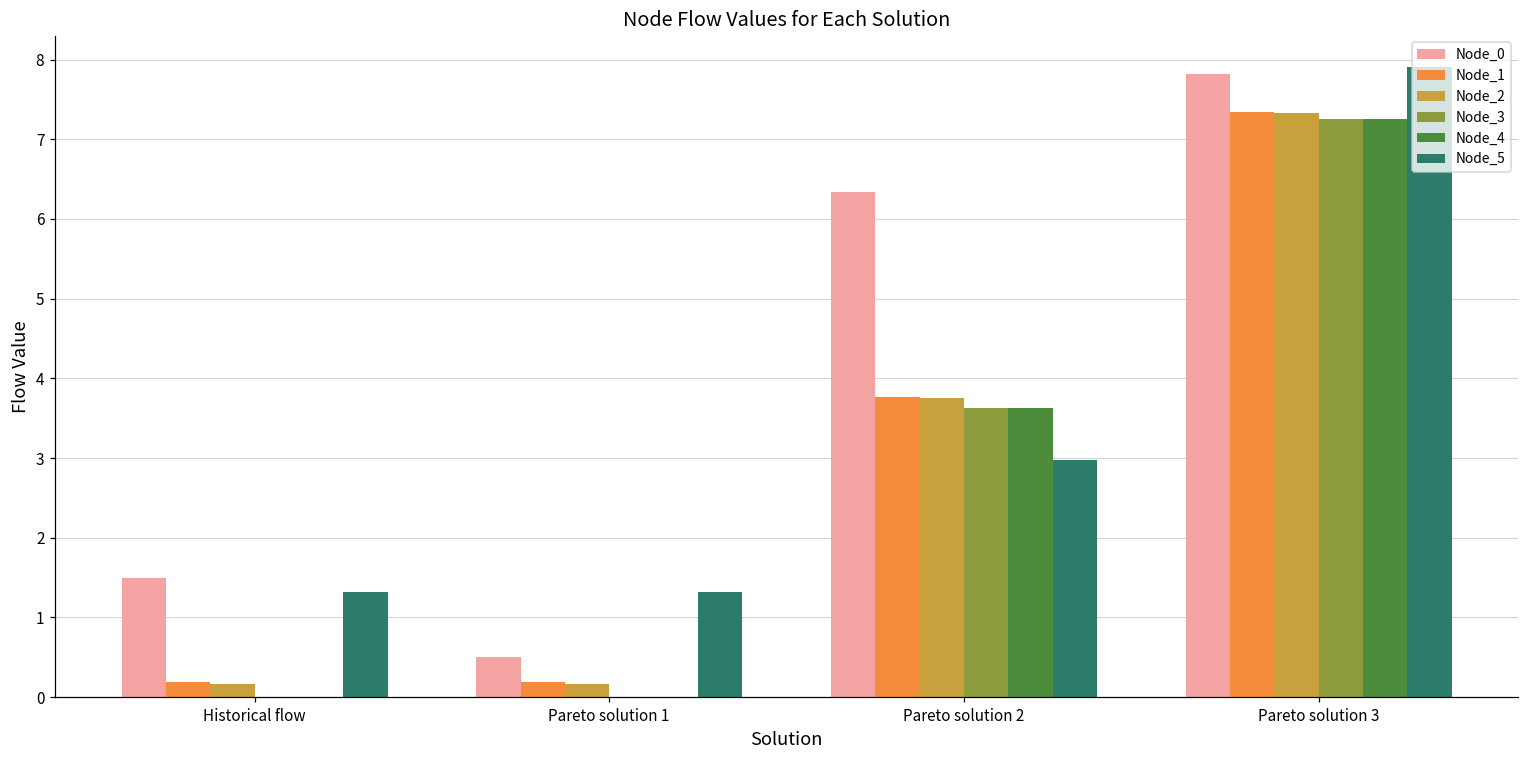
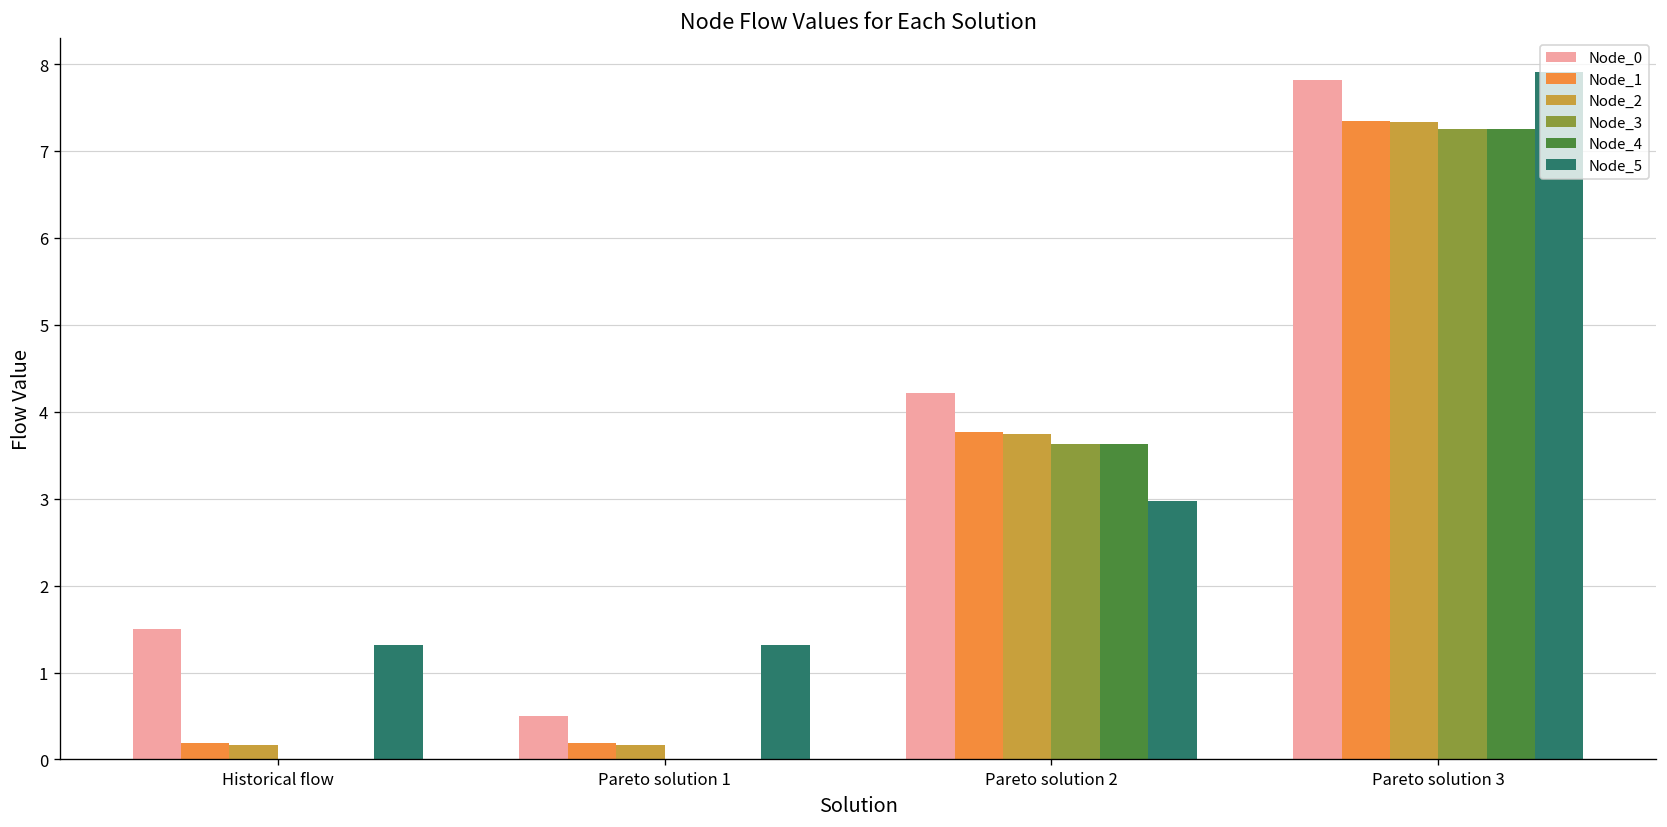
  {
    "Node_0": {
      "Historical flow": 1.5,
      "Pareto solution 1": 0.5,
-     "Pareto solution 2": 6.3,
+     "Pareto solution 2": 4.2,
      "Pareto solution 3": 7.8
    },
    "Node_3": {
      "Historical flow": 0.0,
      "Pareto solution 2": 3.6,
      "Pareto solution 3": 7.2
    }
  }
